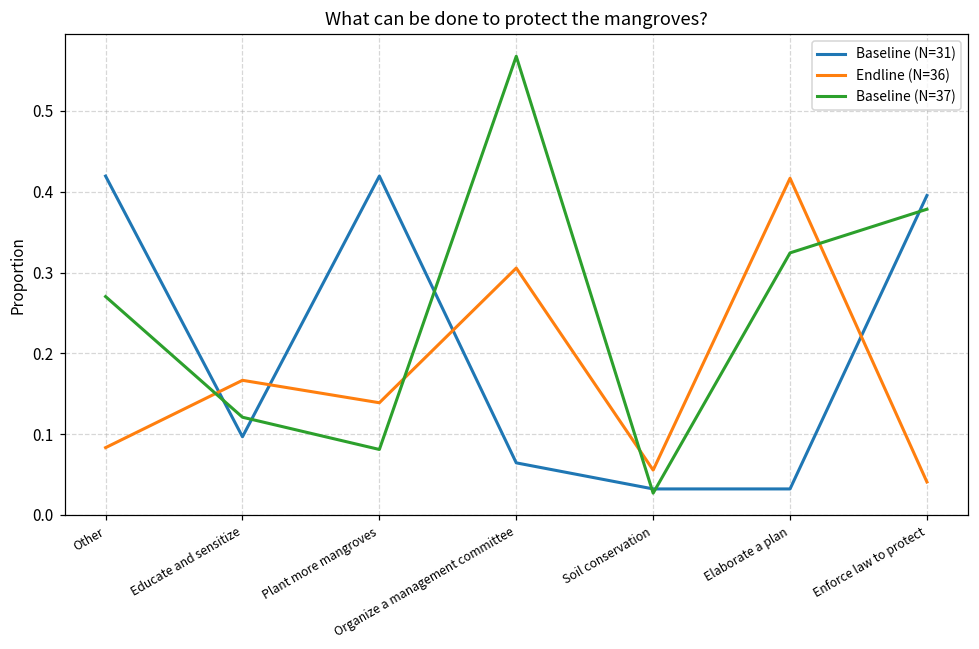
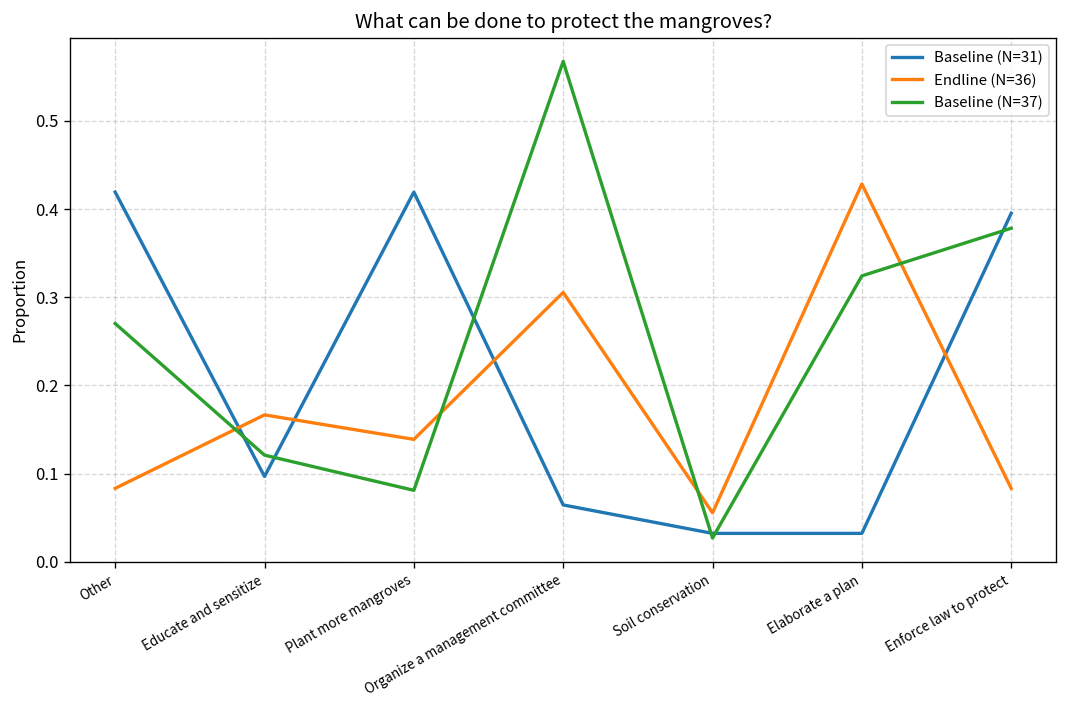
  {
    "Baseline (N=31)": {
      "Other": 0.42,
      "Educate and sensitize": 0.10,
      "Plant more mangroves": 0.42,
      "Organize a management committee": 0.06,
      "Soil conservation": 0.03,
      "Elaborate a plan": 0.03,
      "Enforce law to protect": 0.40
    },
    "Endline (N=36)": {
      "Other": 0.08,
      "Educate and sensitize": 0.17,
      "Plant more mangroves": 0.14,
      "Organize a management committee": 0.31,
      "Soil conservation": 0.06,
-     "Elaborate a plan": 0.42,
-     "Enforce law to protect": 0.04
+     "Elaborate a plan": 0.43,
+     "Enforce law to protect": 0.08
    },
    "Baseline (N=37)": {
      "Other": 0.27,
      "Educate and sensitize": 0.12,
      "Plant more mangroves": 0.08,
      "Organize a management committee": 0.57,
      "Soil conservation": 0.03,
      "Elaborate a plan": 0.32,
      "Enforce law to protect": 0.38
    }
  }
